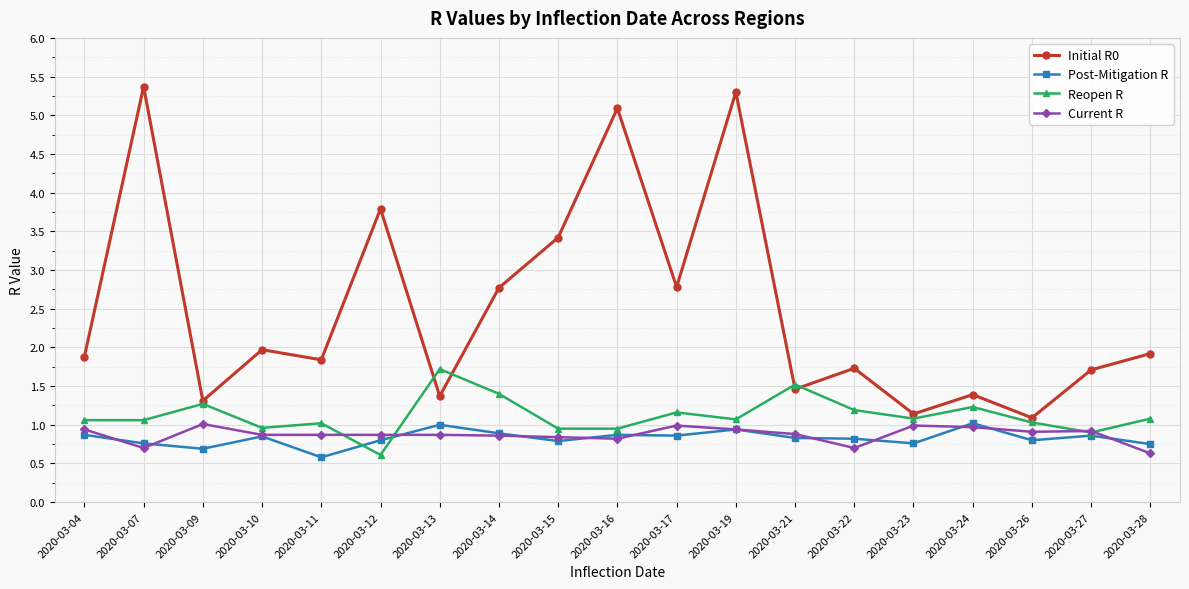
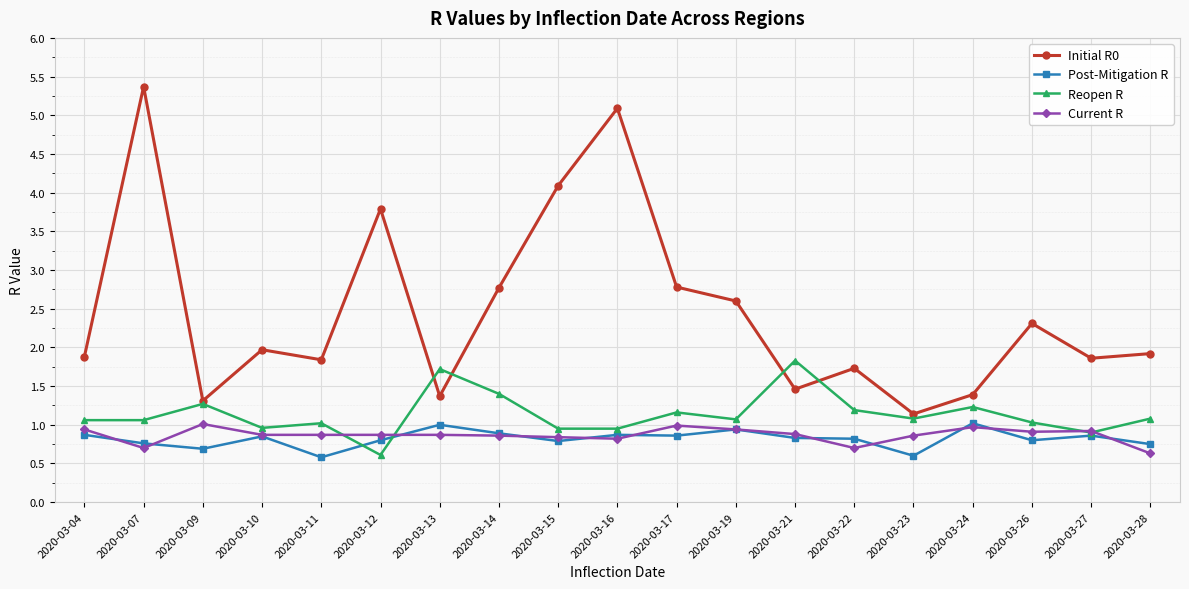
  {
    "Initial R0": {
      "2020-03-04": 1.9,
      "2020-03-07": 5.4,
      "2020-03-09": 1.3,
      "2020-03-10": 2.0,
      "2020-03-11": 1.8,
      "2020-03-12": 3.8,
      "2020-03-13": 1.4,
      "2020-03-14": 2.8,
-     "2020-03-15": 3.4,
+     "2020-03-15": 4.1,
      "2020-03-16": 5.1,
      "2020-03-17": 2.8,
-     "2020-03-19": 5.3,
+     "2020-03-19": 2.6,
      "2020-03-21": 1.5,
      "2020-03-22": 1.7,
      "2020-03-23": 1.1,
      "2020-03-24": 1.4,
-     "2020-03-26": 1.1,
-     "2020-03-27": 1.7,
+     "2020-03-26": 2.3,
+     "2020-03-27": 1.9,
      "2020-03-28": 1.9
    },
    "Post-Mitigation R": {
      "2020-03-04": 0.9,
      "2020-03-07": 0.8,
      "2020-03-09": 0.7,
      "2020-03-11": 0.6,
      "2020-03-12": 0.8,
      "2020-03-13": 1.0,
      "2020-03-15": 0.8,
      "2020-03-16": 0.9,
      "2020-03-17": 0.9,
      "2020-03-21": 0.8,
      "2020-03-22": 0.8,
-     "2020-03-23": 0.8,
+     "2020-03-23": 0.6,
      "2020-03-24": 1.0,
      "2020-03-26": 0.8,
      "2020-03-27": 0.9,
      "2020-03-28": 0.8
    },
    "Reopen R": {
      "2020-03-04": 1.1,
      "2020-03-07": 1.1,
      "2020-03-09": 1.3,
      "2020-03-10": 1.0,
      "2020-03-11": 1.0,
      "2020-03-12": 0.6,
      "2020-03-13": 1.7,
      "2020-03-14": 1.4,
      "2020-03-15": 1.0,
      "2020-03-16": 1.0,
      "2020-03-17": 1.2,
      "2020-03-19": 1.1,
-     "2020-03-21": 1.5,
+     "2020-03-21": 1.8,
      "2020-03-22": 1.2,
      "2020-03-23": 1.1,
      "2020-03-24": 1.2,
      "2020-03-26": 1.0,
      "2020-03-28": 1.1
    },
    "Current R": {
      "2020-03-04": 0.9,
      "2020-03-07": 0.7,
      "2020-03-09": 1.0,
      "2020-03-11": 0.9,
      "2020-03-12": 0.9,
      "2020-03-13": 0.9,
      "2020-03-15": 0.8,
      "2020-03-16": 0.8,
      "2020-03-17": 1.0,
      "2020-03-21": 0.9,
      "2020-03-22": 0.7,
-     "2020-03-23": 1.0,
+     "2020-03-23": 0.9,
      "2020-03-24": 1.0,
      "2020-03-26": 0.9,
      "2020-03-28": 0.6
    }
  }
